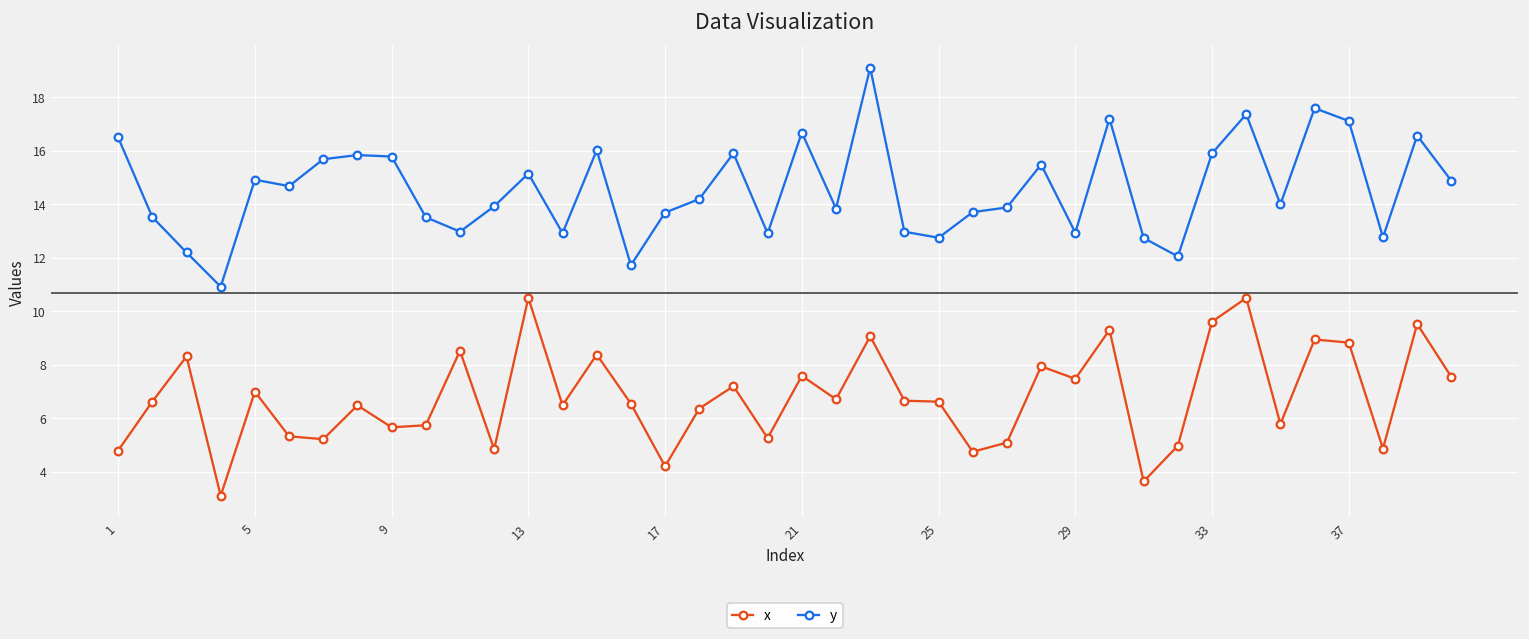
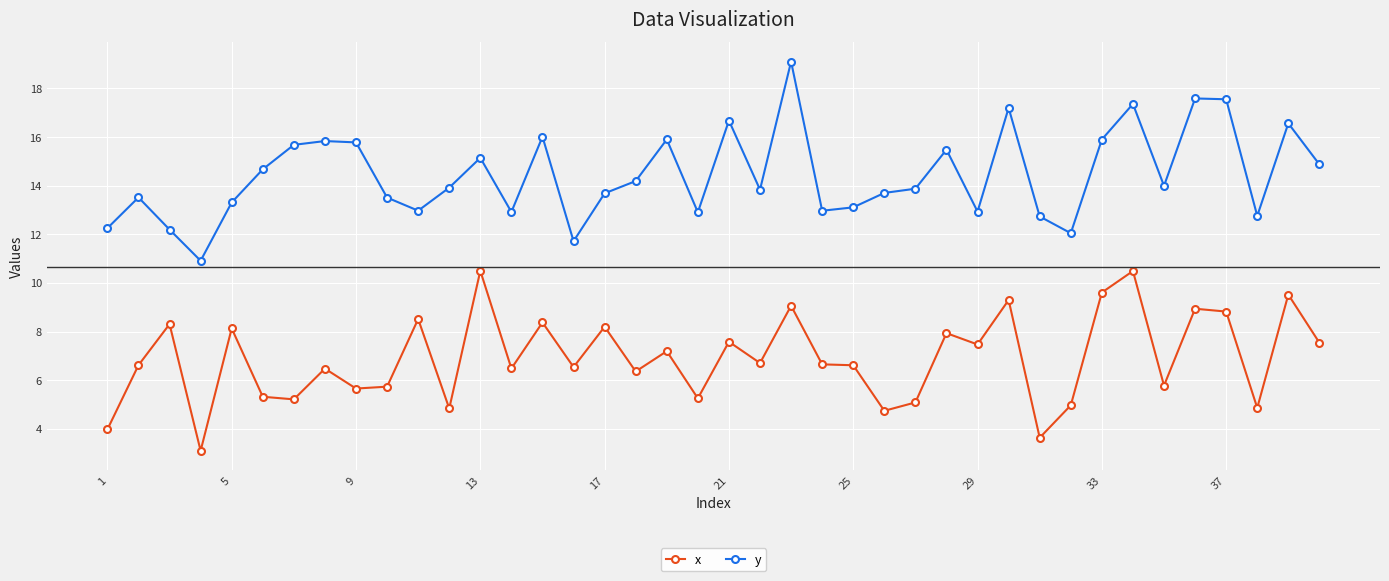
  {
    "x": {
-     "1": 4.8,
-     "5": 7.0,
+     "1": 4.0,
+     "5": 8.1,
      "9": 5.7,
      "13": 10.5,
-     "17": 4.2,
+     "17": 8.2,
      "21": 7.6,
      "25": 6.6,
      "29": 7.5,
      "33": 9.6,
      "37": 8.8
    },
    "y": {
-     "1": 16.5,
-     "5": 14.9,
+     "1": 12.3,
+     "5": 13.3,
      "9": 15.8,
      "13": 15.1,
      "17": 13.7,
      "21": 16.7,
-     "25": 12.7,
+     "25": 13.1,
      "29": 12.9,
      "33": 15.9,
-     "37": 17.1
+     "37": 17.6
    }
  }
